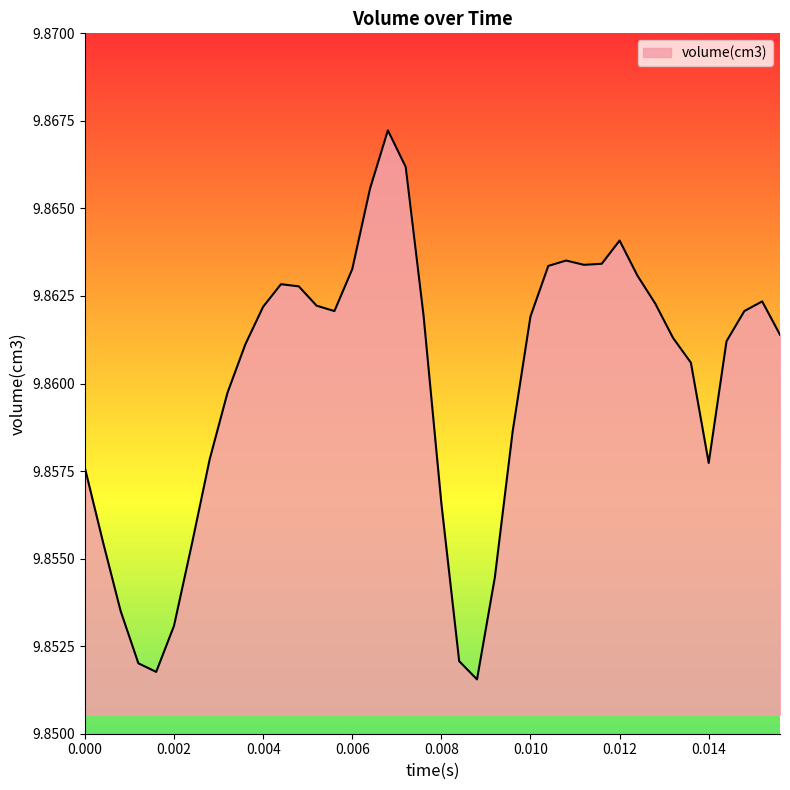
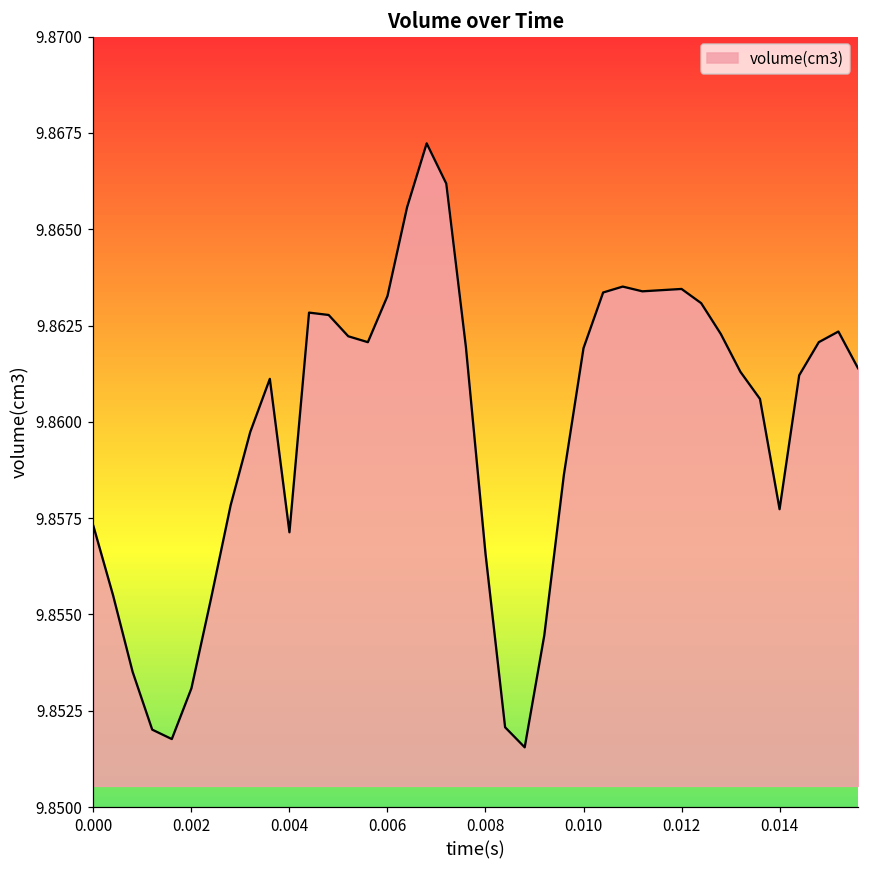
  {
-   "0.000": 9.8576,
+   "0.000": 9.8573,
    "0.002": 9.8531,
-   "0.004": 9.8622,
+   "0.004": 9.8571,
    "0.006": 9.8633,
    "0.008": 9.8566,
    "0.010": 9.8619,
-   "0.012": 9.8641,
+   "0.012": 9.8635,
    "0.014": 9.8577
  }
